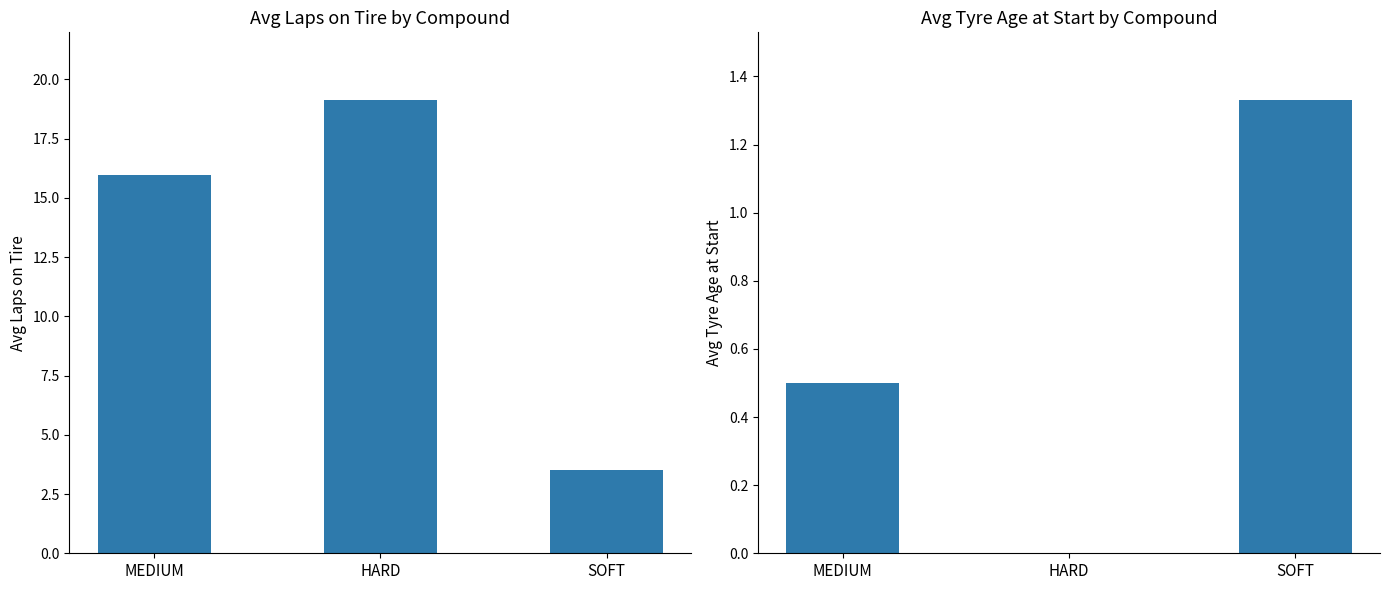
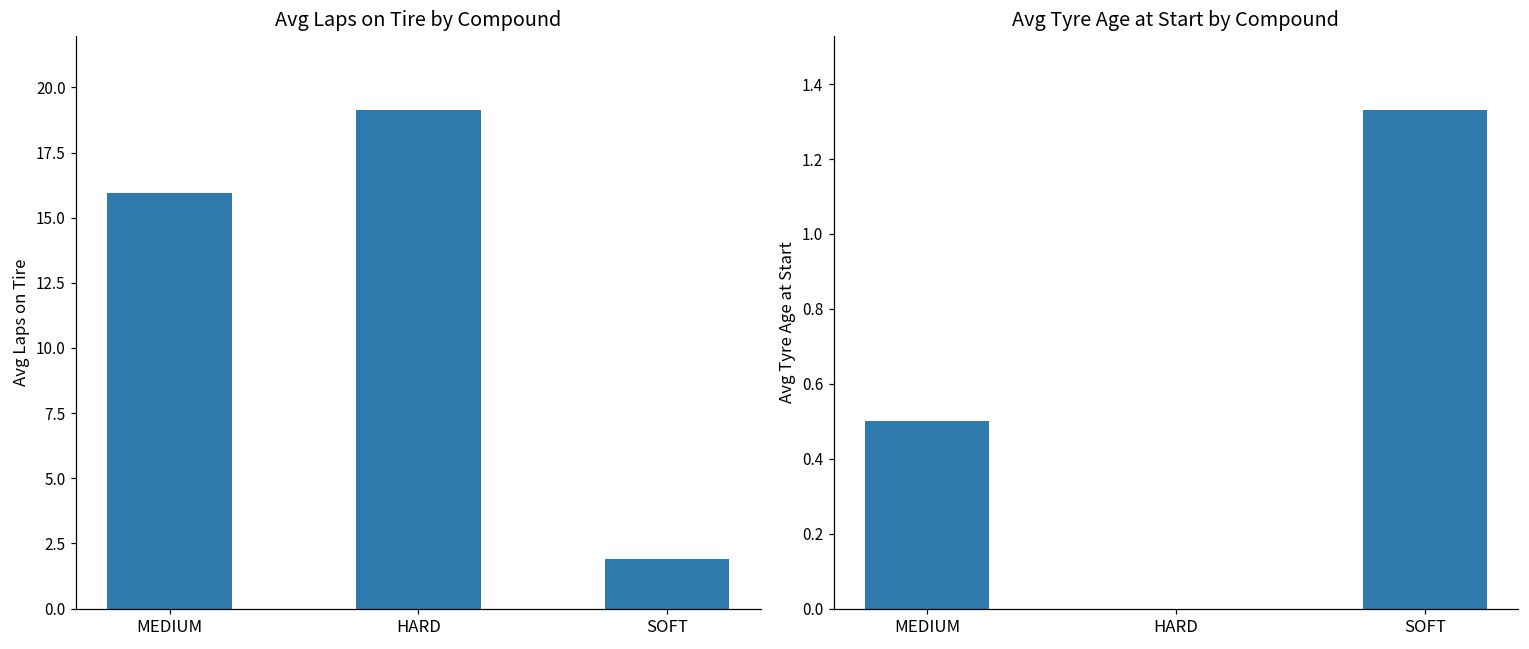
  {
    "Avg Laps on Tire by Compound": {
      "MEDIUM": 16.0,
      "HARD": 19.1,
-     "SOFT": 3.5
+     "SOFT": 1.9
    },
    "Avg Tyre Age at Start by Compound": {
      "MEDIUM": 0.50,
      "HARD": 0.00,
      "SOFT": 1.33
    }
  }
